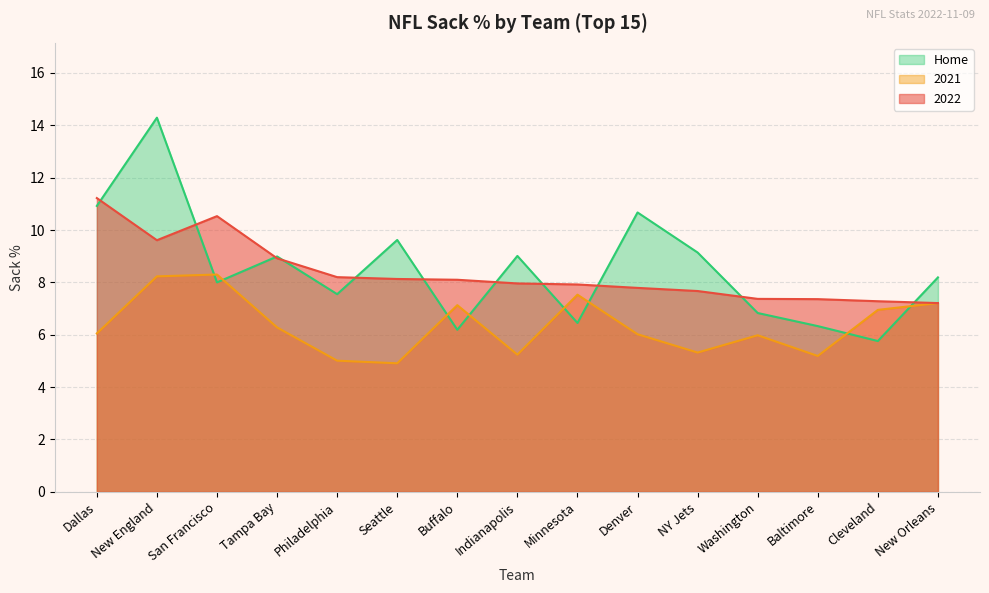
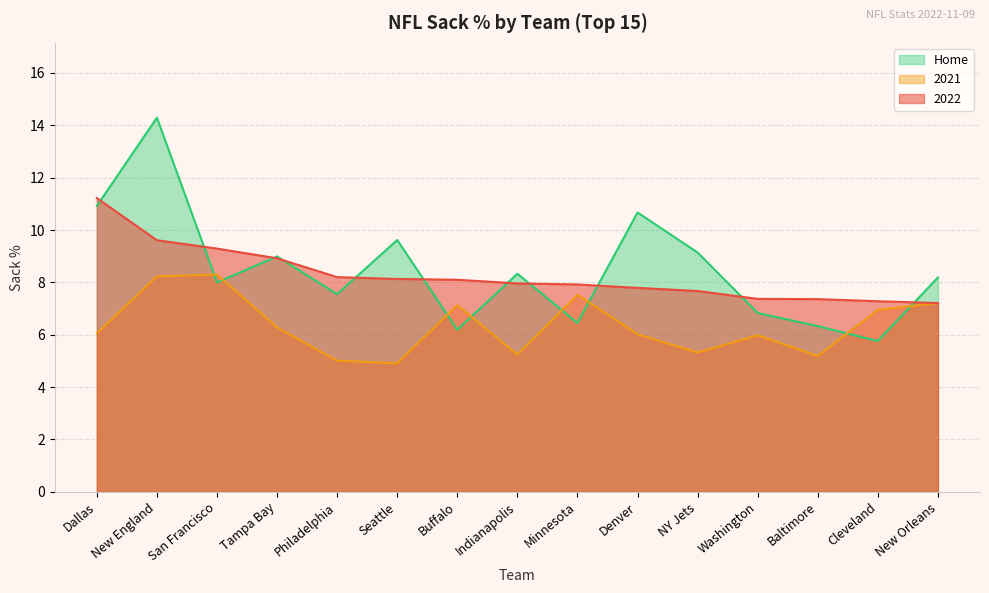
  {
    "Home": {
      "Dallas": 10.9,
      "New England": 14.3,
      "San Francisco": 8.0,
      "Philadelphia": 7.6,
      "Seattle": 9.6,
      "Buffalo": 6.2,
-     "Indianapolis": 9.0,
+     "Indianapolis": 8.3,
      "Minnesota": 6.5,
      "Denver": 10.7,
      "NY Jets": 9.1,
      "Washington": 6.8,
      "Baltimore": 6.3,
      "Cleveland": 5.8,
      "New Orleans": 8.2
    },
    "2021": {
      "Dallas": 6.1,
      "New England": 8.2,
      "San Francisco": 8.3,
      "Tampa Bay": 6.3,
      "Philadelphia": 5.0,
      "Seattle": 4.9,
      "Buffalo": 7.1,
      "Indianapolis": 5.2,
      "Minnesota": 7.5,
      "Denver": 6.0,
      "NY Jets": 5.3,
      "Washington": 6.0,
      "Baltimore": 5.2,
      "Cleveland": 7.0
    },
    "2022": {
      "Dallas": 11.2,
      "New England": 9.6,
-     "San Francisco": 10.5,
+     "San Francisco": 9.3,
      "Philadelphia": 8.2,
      "Seattle": 8.1,
      "Buffalo": 8.1,
      "Indianapolis": 8.0,
      "Minnesota": 7.9,
      "Denver": 7.8,
      "NY Jets": 7.7,
      "Washington": 7.4,
      "Baltimore": 7.4,
      "Cleveland": 7.3
    }
  }
